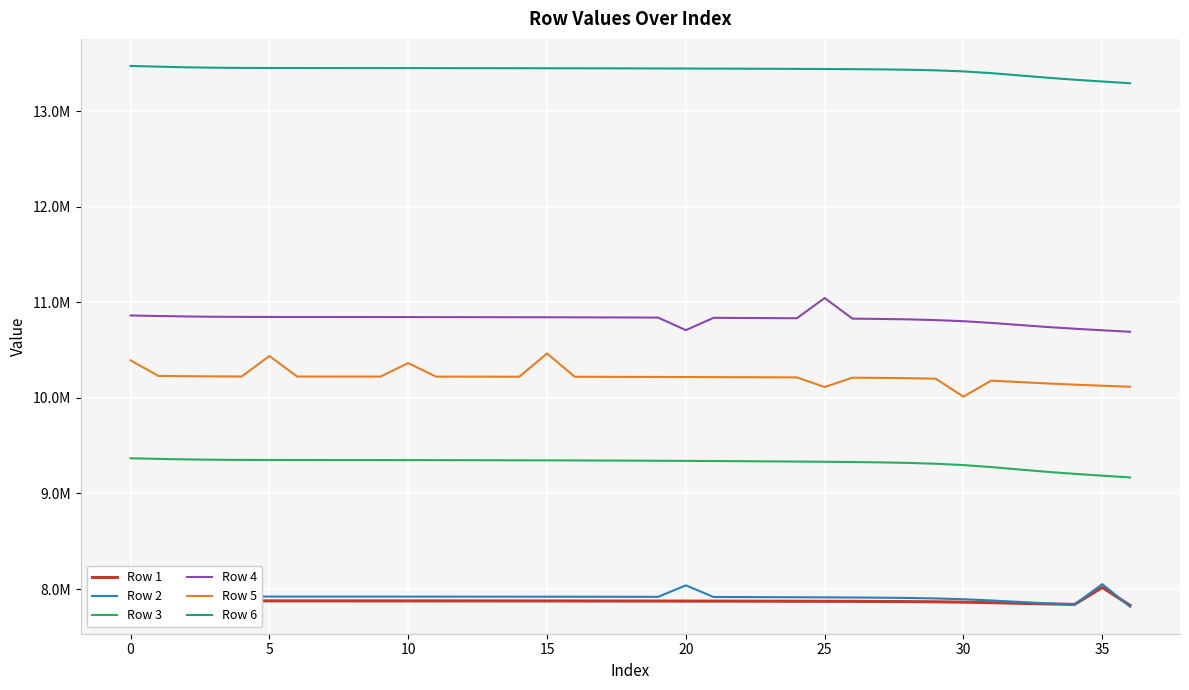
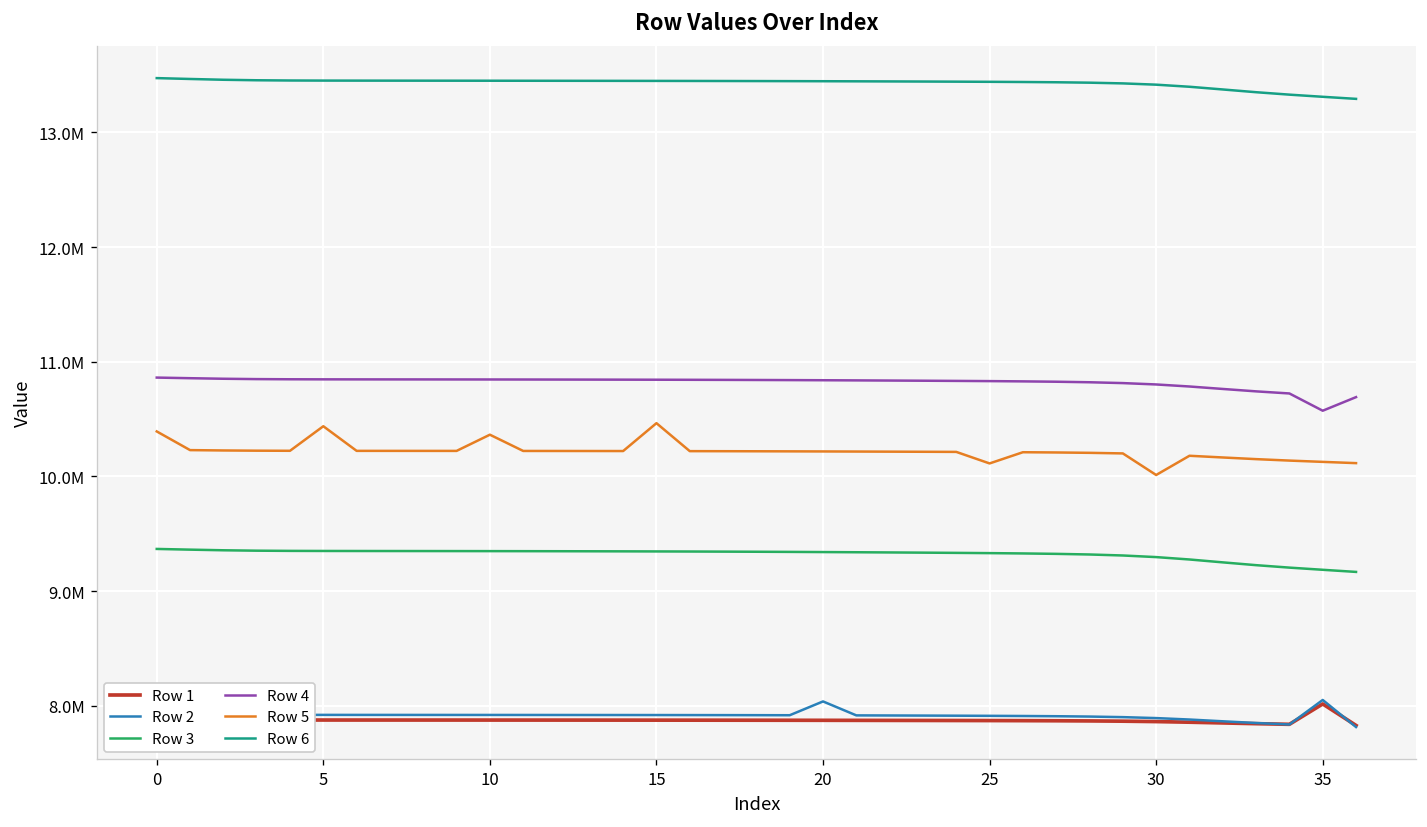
  {
    "Row 1": {
      "5": 7900000,
      "10": 7900000,
      "15": 7900000,
      "20": 7900000,
      "25": 7900000,
      "30": 7900000,
      "35": 8000000
    },
    "Row 2": {
      "5": 7900000,
      "10": 7900000,
      "15": 7900000,
      "20": 8000000,
      "25": 7900000,
      "30": 7900000,
      "35": 8100000
    },
    "Row 4": {
      "0": 10900000,
      "5": 10800000,
      "10": 10800000,
      "15": 10800000,
-     "20": 10700000,
-     "25": 11000000,
+     "20": 10800000,
+     "25": 10800000,
      "30": 10800000,
-     "35": 10700000
+     "35": 10600000
    },
    "Row 5": {
      "0": 10400000,
      "5": 10400000,
      "10": 10400000,
      "15": 10500000,
      "20": 10200000,
      "25": 10100000,
      "30": 10000000,
      "35": 10100000
    }
  }
